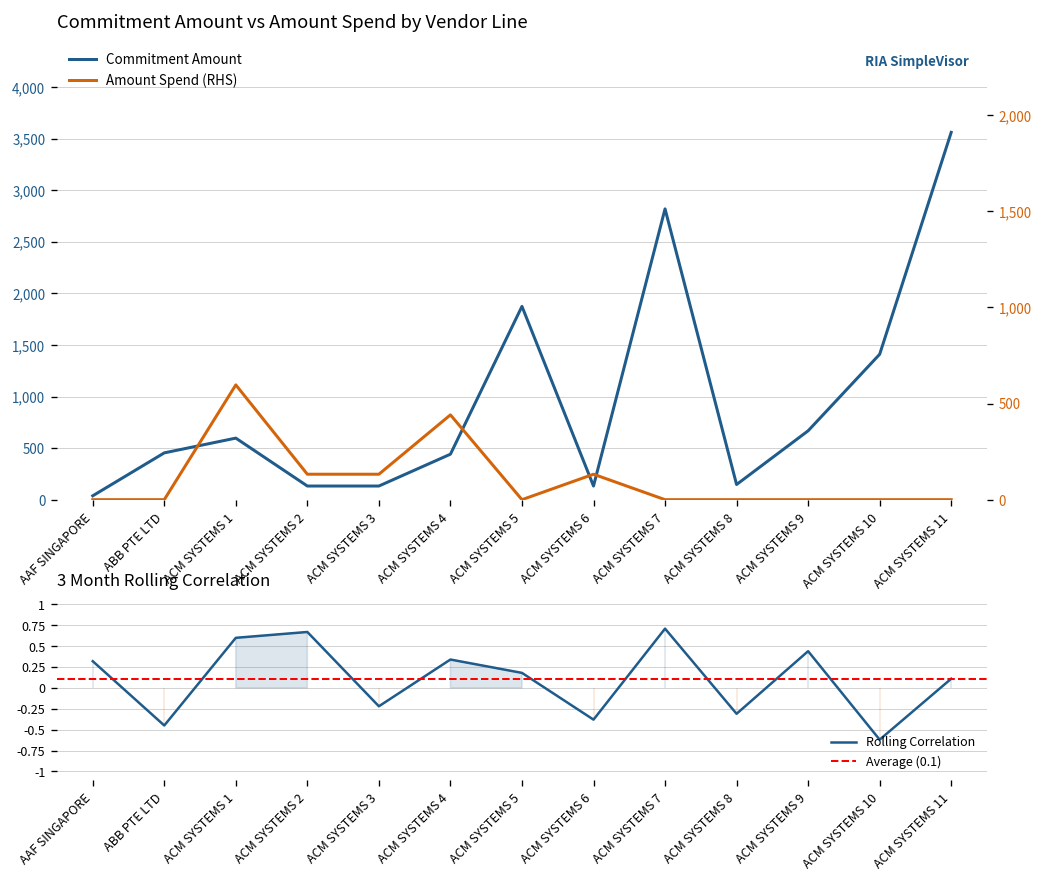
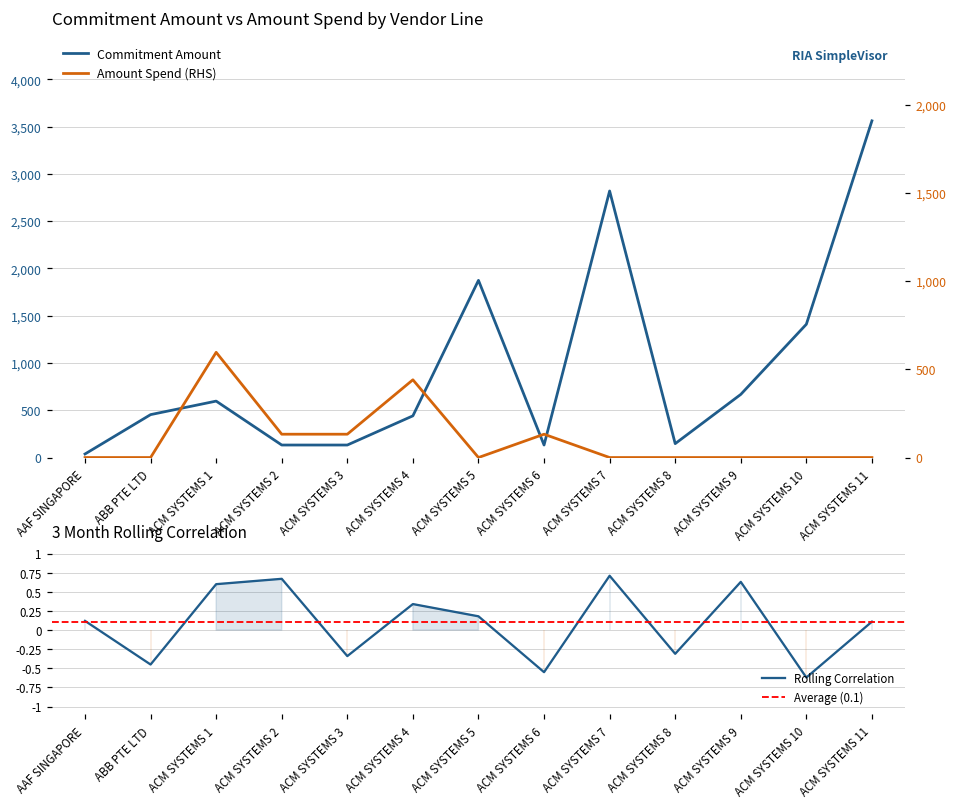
  {
    "3 Month Rolling Correlation": {
-     "AAF SINGAPORE": 0.3,
+     "AAF SINGAPORE": 0.1,
      "ABB PTE LTD": -0.5,
      "ACM SYSTEMS 1": 0.6,
      "ACM SYSTEMS 2": 0.7,
-     "ACM SYSTEMS 3": -0.2,
+     "ACM SYSTEMS 3": -0.3,
      "ACM SYSTEMS 4": 0.3,
      "ACM SYSTEMS 5": 0.2,
-     "ACM SYSTEMS 6": -0.4,
+     "ACM SYSTEMS 6": -0.6,
      "ACM SYSTEMS 7": 0.7,
      "ACM SYSTEMS 8": -0.3,
-     "ACM SYSTEMS 9": 0.4,
+     "ACM SYSTEMS 9": 0.6,
      "ACM SYSTEMS 10": -0.6,
      "ACM SYSTEMS 11": 0.1
    }
  }
